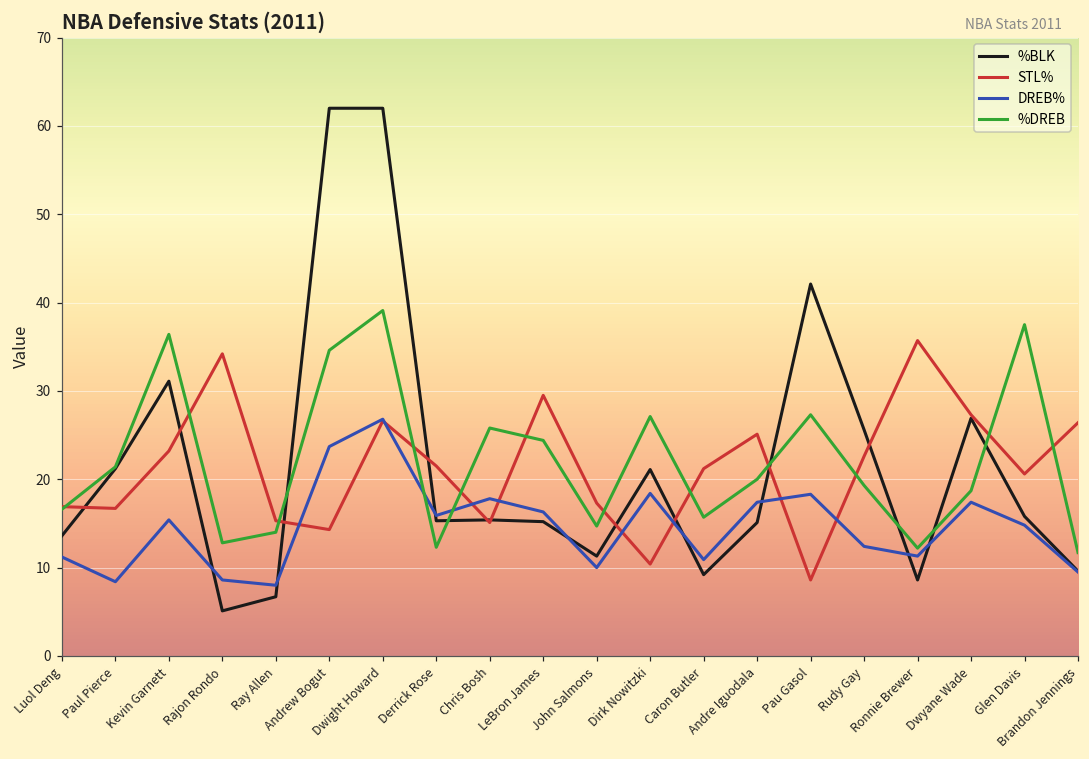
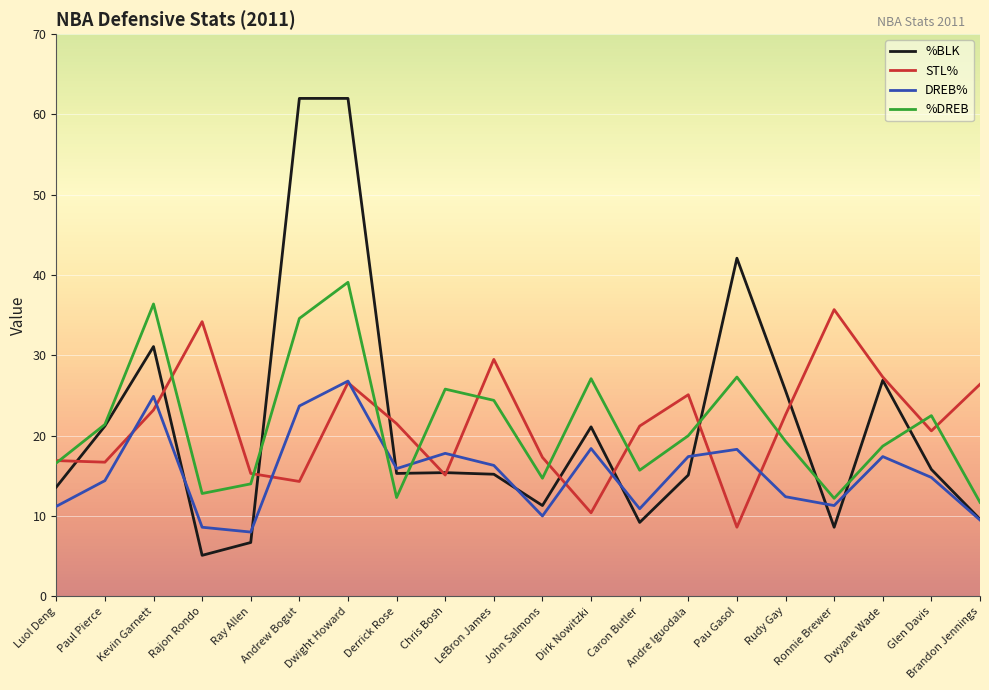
  {
    "%BLK": {
      "Luol Deng": 14,
      "Kevin Garnett": 31,
      "Rajon Rondo": 5,
      "Ray Allen": 7,
      "Andrew Bogut": 62,
      "Dwight Howard": 62,
      "Derrick Rose": 15,
      "LeBron James": 15,
      "John Salmons": 11,
      "Dirk Nowitzki": 21,
      "Caron Butler": 9,
      "Andre Iguodala": 15,
      "Pau Gasol": 42,
      "Rudy Gay": 26,
      "Ronnie Brewer": 9,
      "Dwyane Wade": 27,
      "Glen Davis": 16
    },
    "STL%": {
      "Paul Pierce": 17,
      "Kevin Garnett": 23,
      "Rajon Rondo": 34,
      "Ray Allen": 15,
      "Andrew Bogut": 14,
      "Derrick Rose": 22,
      "LeBron James": 30,
      "John Salmons": 17,
      "Dirk Nowitzki": 10,
      "Caron Butler": 21,
      "Andre Iguodala": 25,
      "Pau Gasol": 9,
      "Rudy Gay": 23,
      "Ronnie Brewer": 36,
      "Dwyane Wade": 27,
      "Glen Davis": 21,
      "Brandon Jennings": 26
    },
    "DREB%": {
      "Luol Deng": 11,
-     "Paul Pierce": 8,
-     "Kevin Garnett": 15,
+     "Paul Pierce": 14,
+     "Kevin Garnett": 25,
      "Rajon Rondo": 9,
      "Ray Allen": 8,
      "Andrew Bogut": 24,
      "Derrick Rose": 16,
      "Chris Bosh": 18,
      "LeBron James": 16,
      "John Salmons": 10,
      "Dirk Nowitzki": 18,
      "Caron Butler": 11,
      "Andre Iguodala": 17,
      "Pau Gasol": 18,
      "Rudy Gay": 12,
      "Ronnie Brewer": 11,
      "Dwyane Wade": 17,
      "Glen Davis": 15
    },
    "%DREB": {
      "Kevin Garnett": 36,
      "Rajon Rondo": 13,
      "Ray Allen": 14,
      "Andrew Bogut": 35,
      "Dwight Howard": 39,
      "Derrick Rose": 12,
      "Chris Bosh": 26,
      "LeBron James": 24,
      "John Salmons": 15,
      "Dirk Nowitzki": 27,
      "Caron Butler": 16,
      "Andre Iguodala": 20,
      "Pau Gasol": 27,
      "Rudy Gay": 19,
      "Ronnie Brewer": 12,
      "Dwyane Wade": 19,
-     "Glen Davis": 38,
+     "Glen Davis": 23,
      "Brandon Jennings": 12
    }
  }
